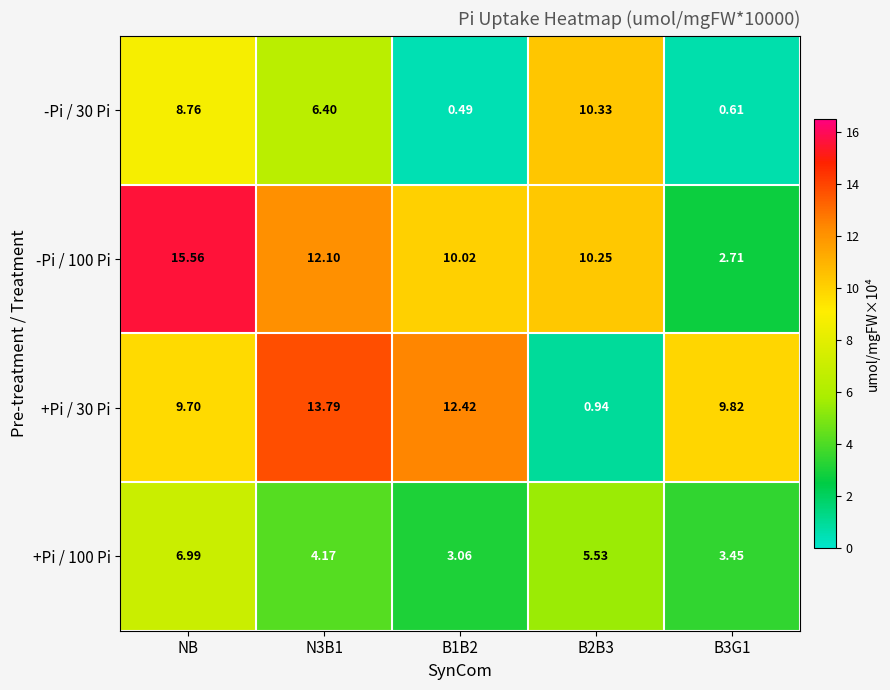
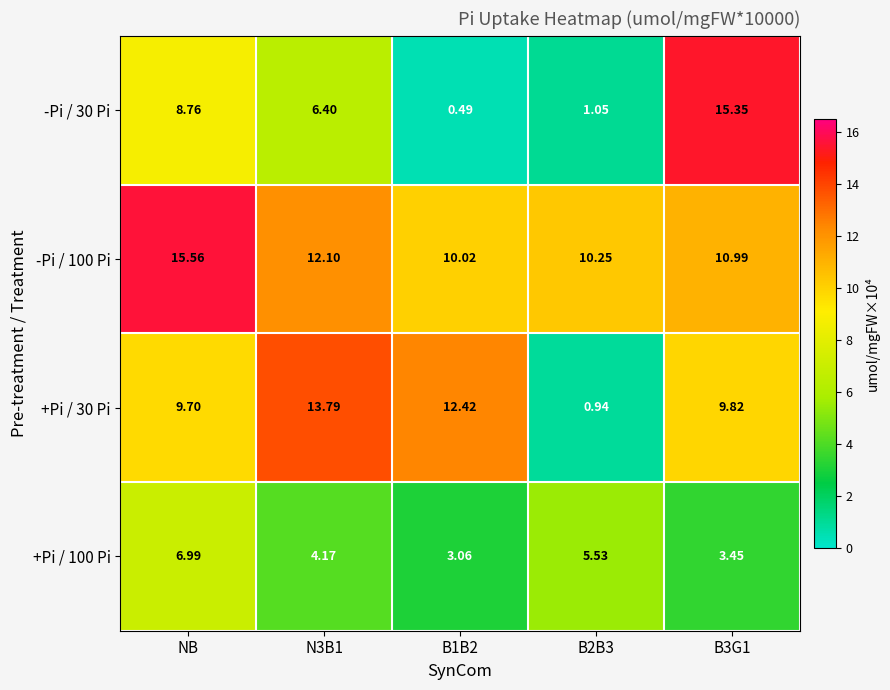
  {
    "-Pi / 30 Pi": {
      "NB": 8.76,
      "N3B1": 6.40,
      "B1B2": 0.49,
-     "B2B3": 10.33,
-     "B3G1": 0.61
+     "B2B3": 1.05,
+     "B3G1": 15.35
    },
    "-Pi / 100 Pi": {
      "NB": 15.56,
      "N3B1": 12.10,
      "B1B2": 10.02,
      "B2B3": 10.25,
-     "B3G1": 2.71
+     "B3G1": 10.99
    },
    "+Pi / 30 Pi": {
      "NB": 9.70,
      "N3B1": 13.79,
      "B1B2": 12.42,
      "B2B3": 0.94,
      "B3G1": 9.82
    },
    "+Pi / 100 Pi": {
      "NB": 6.99,
      "N3B1": 4.17,
      "B1B2": 3.06,
      "B2B3": 5.53,
      "B3G1": 3.45
    }
  }
